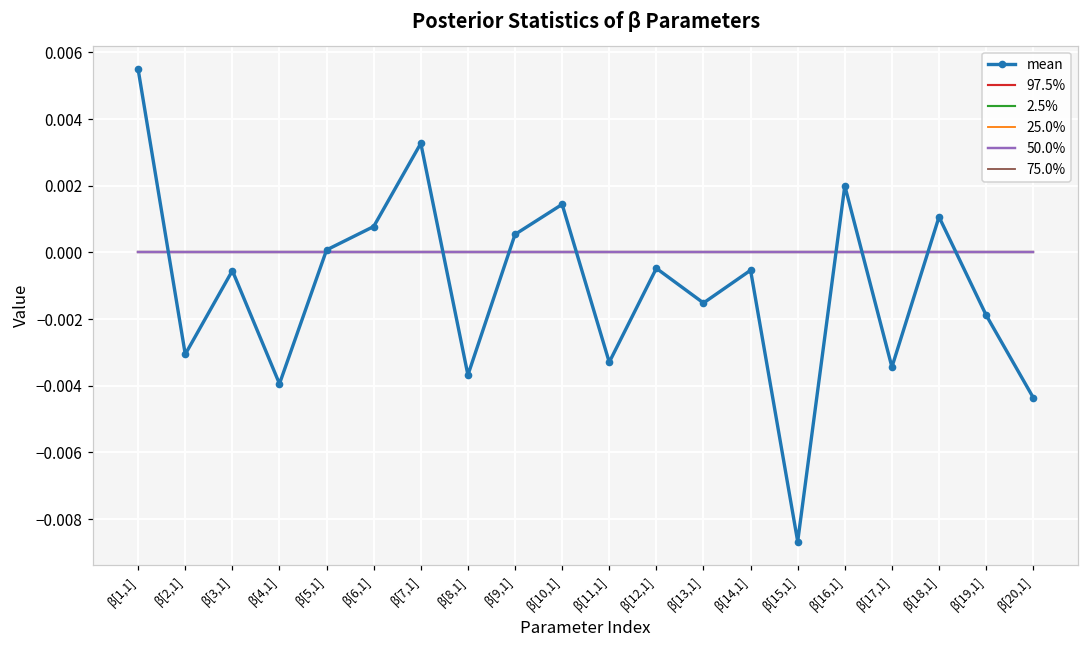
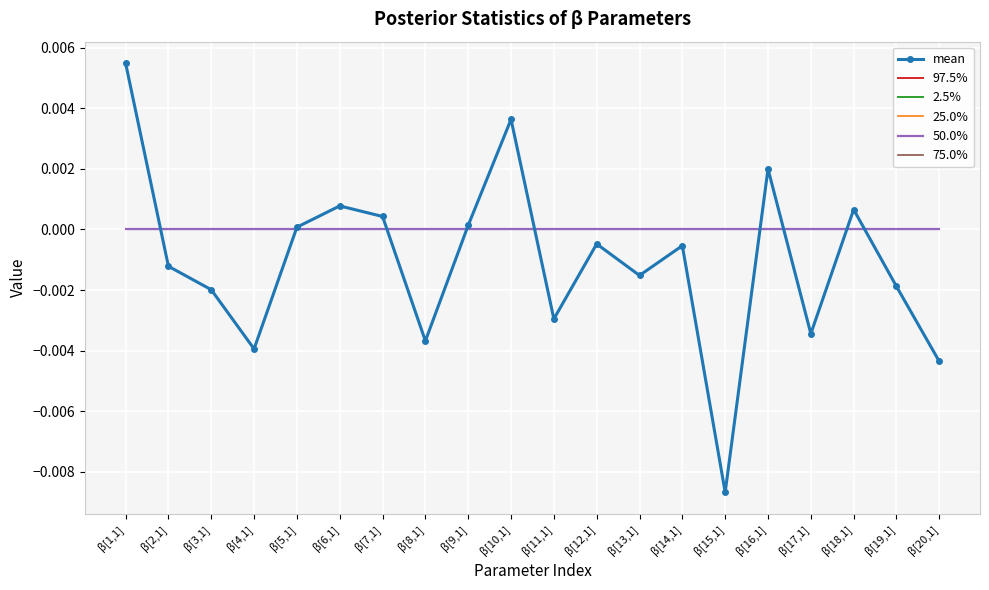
  {
    "mean": {
      "β[1,1]": 0.0055,
-     "β[2,1]": -0.0031,
-     "β[3,1]": -0.0005,
+     "β[2,1]": -0.0012,
+     "β[3,1]": -0.0020,
      "β[4,1]": -0.0039,
      "β[6,1]": 0.0008,
-     "β[7,1]": 0.0033,
+     "β[7,1]": 0.0004,
      "β[8,1]": -0.0037,
-     "β[9,1]": 0.0005,
-     "β[10,1]": 0.0014,
-     "β[11,1]": -0.0033,
+     "β[9,1]": 0.0001,
+     "β[10,1]": 0.0036,
+     "β[11,1]": -0.0030,
      "β[12,1]": -0.0005,
      "β[13,1]": -0.0015,
      "β[14,1]": -0.0005,
      "β[15,1]": -0.0087,
      "β[16,1]": 0.0020,
      "β[17,1]": -0.0034,
-     "β[18,1]": 0.0011,
+     "β[18,1]": 0.0007,
      "β[19,1]": -0.0019,
      "β[20,1]": -0.0044
    },
    "75.0%": {
      "β[1,1]": 0.0000,
      "β[2,1]": 0.0000,
      "β[3,1]": 0.0000,
      "β[4,1]": 0.0000,
      "β[6,1]": 0.0000,
      "β[7,1]": 0.0000,
      "β[8,1]": 0.0000,
      "β[9,1]": 0.0000,
      "β[10,1]": 0.0000,
      "β[11,1]": 0.0000,
      "β[12,1]": 0.0000,
      "β[13,1]": 0.0000,
      "β[14,1]": 0.0000,
      "β[15,1]": 0.0000,
      "β[16,1]": 0.0000,
      "β[17,1]": 0.0000,
      "β[18,1]": 0.0000,
      "β[19,1]": 0.0000,
      "β[20,1]": 0.0000
    }
  }
